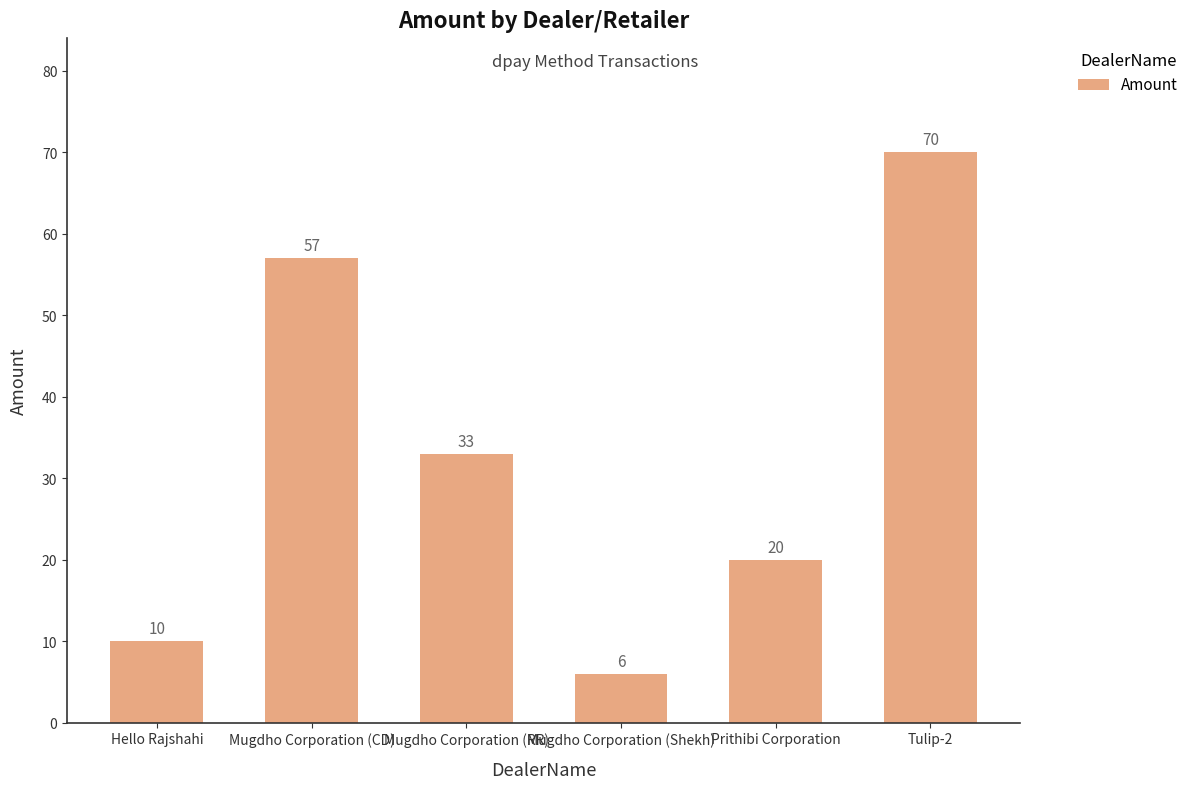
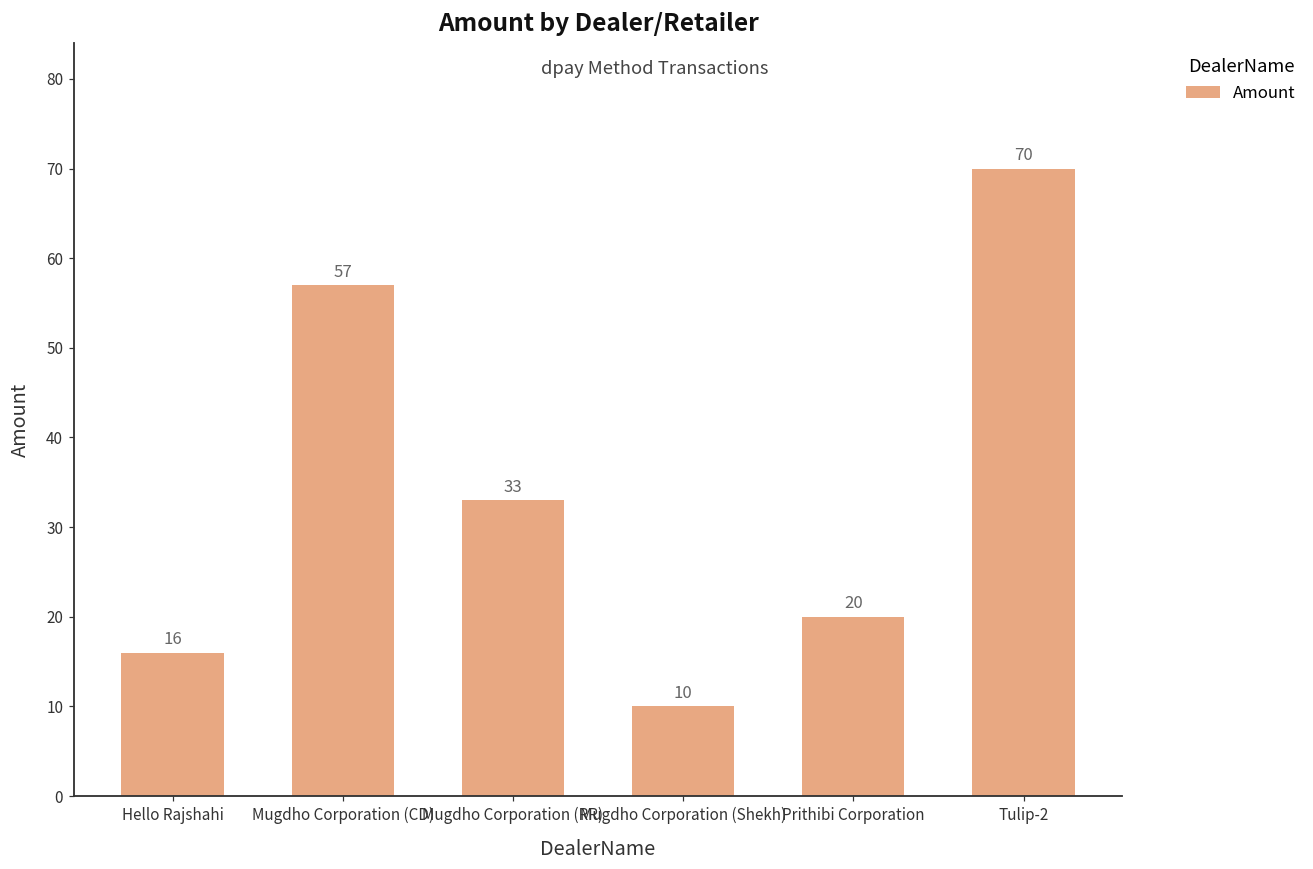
  {
-   "Hello Rajshahi": 10,
+   "Hello Rajshahi": 16,
    "Mugdho Corporation (CD)": 57,
    "Mugdho Corporation (RR)": 33,
-   "Mugdho Corporation (Shekh)": 6,
+   "Mugdho Corporation (Shekh)": 10,
    "Prithibi Corporation": 20,
    "Tulip-2": 70
  }
